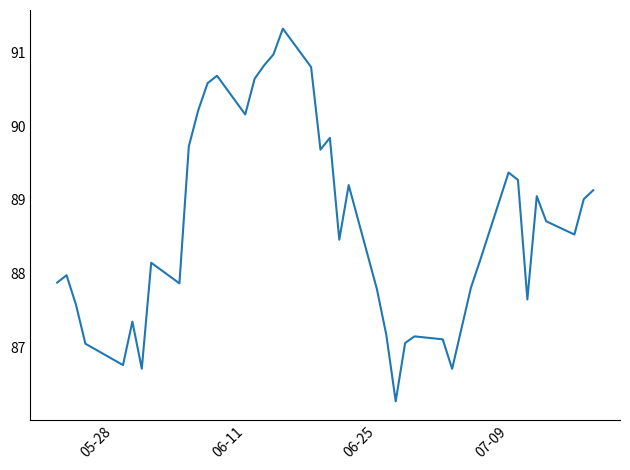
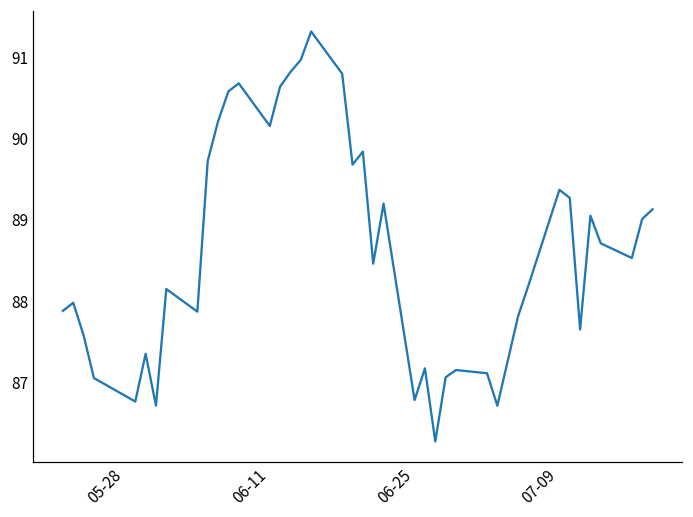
  {
    "06-11": 90.2,
-   "06-25": 87.8,
+   "06-25": 86.8,
    "07-09": 89.4
  }
